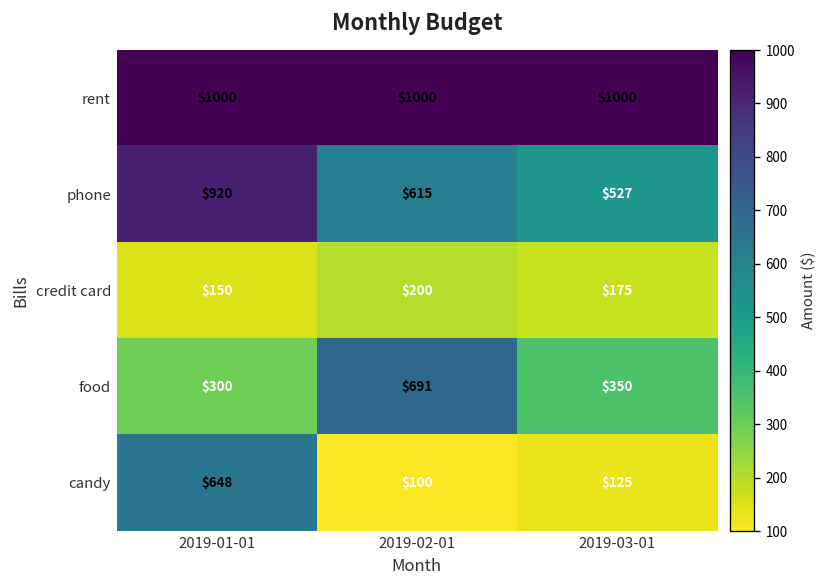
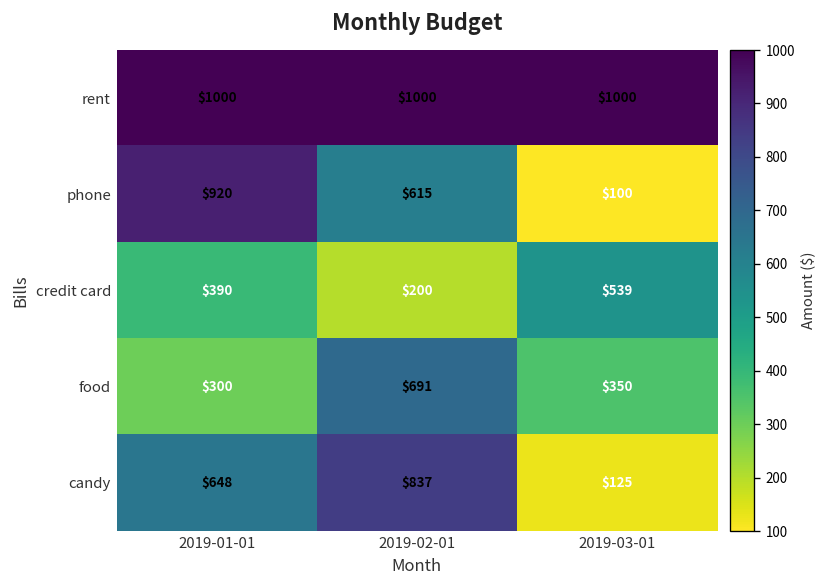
  {
    "rent": {
      "2019-01-01": "$1000",
      "2019-02-01": "$1000",
      "2019-03-01": "$1000"
    },
    "phone": {
      "2019-01-01": "$920",
      "2019-02-01": "$615",
-     "2019-03-01": "$527"
+     "2019-03-01": "$100"
    },
    "credit card": {
-     "2019-01-01": "$150",
+     "2019-01-01": "$390",
      "2019-02-01": "$200",
-     "2019-03-01": "$175"
+     "2019-03-01": "$539"
    },
    "food": {
      "2019-01-01": "$300",
      "2019-02-01": "$691",
      "2019-03-01": "$350"
    },
    "candy": {
      "2019-01-01": "$648",
-     "2019-02-01": "$100",
+     "2019-02-01": "$837",
      "2019-03-01": "$125"
    }
  }
